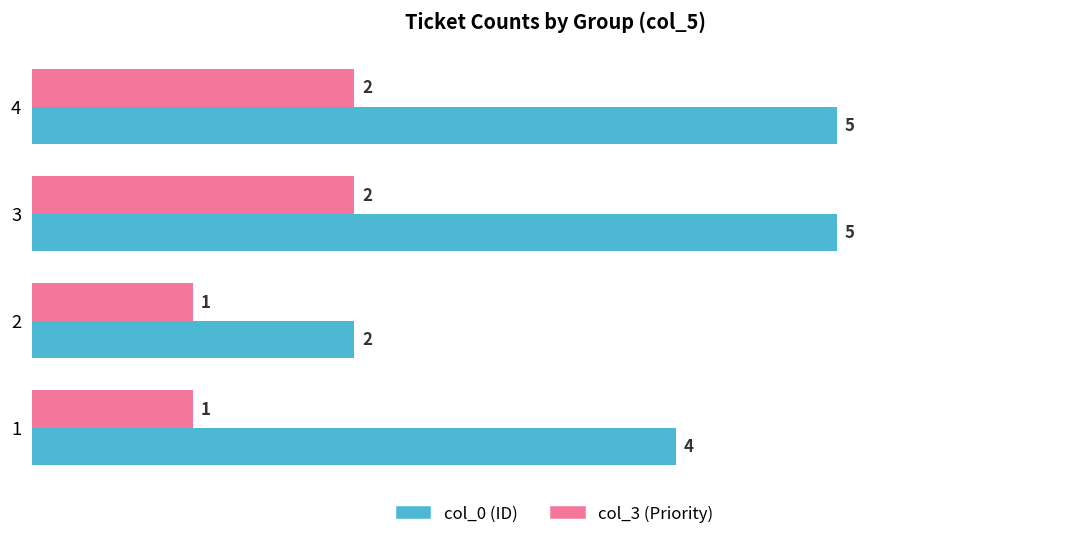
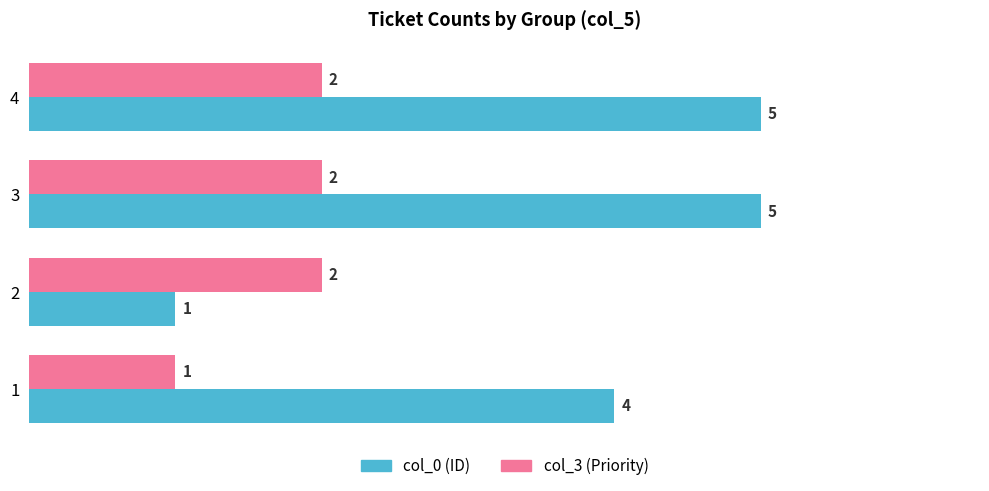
  {
    "col_0 (ID)": {
      "4": 5,
      "3": 5,
-     "2": 2,
+     "2": 1,
      "1": 4
    },
    "col_3 (Priority)": {
      "4": 2,
      "3": 2,
-     "2": 1,
+     "2": 2,
      "1": 1
    }
  }
